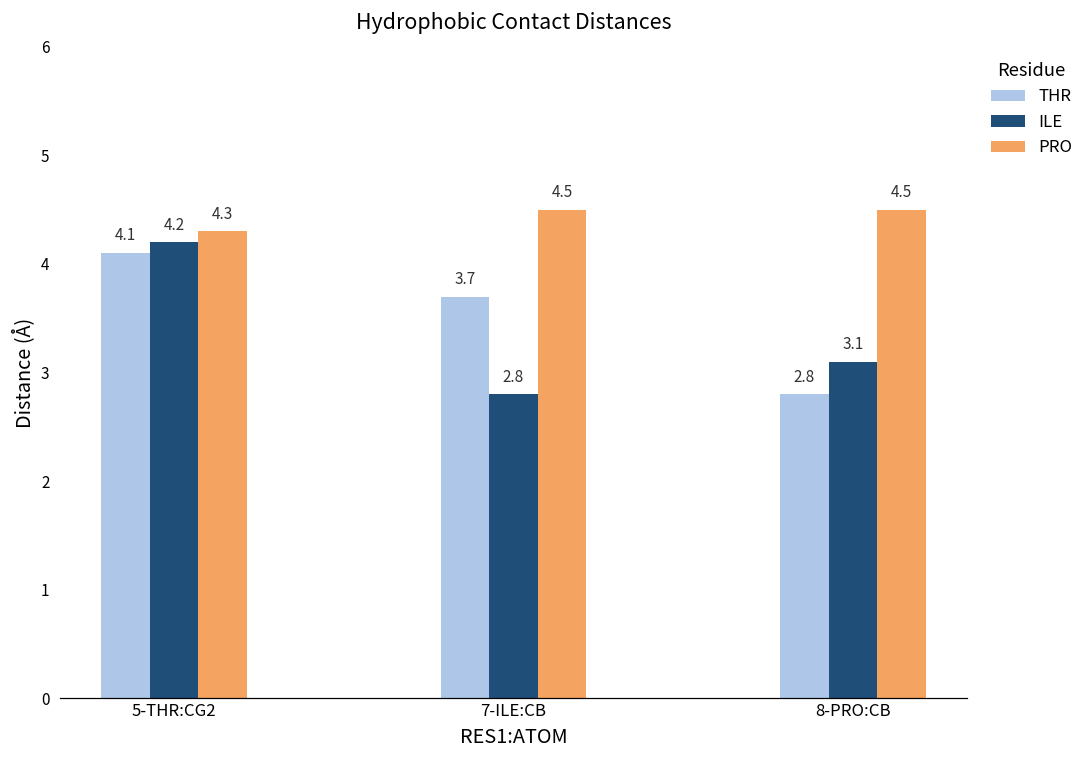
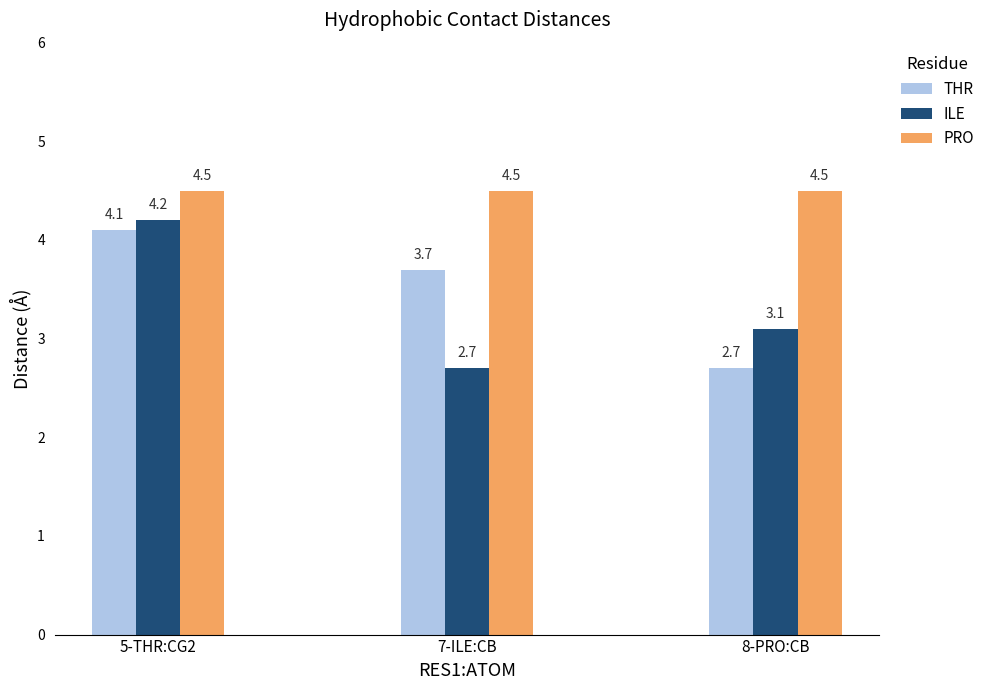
  {
    "THR": {
      "5-THR:CG2": 4.1,
      "7-ILE:CB": 3.7,
-     "8-PRO:CB": 2.8
+     "8-PRO:CB": 2.7
    },
    "ILE": {
      "5-THR:CG2": 4.2,
-     "7-ILE:CB": 2.8,
+     "7-ILE:CB": 2.7,
      "8-PRO:CB": 3.1
    },
    "PRO": {
-     "5-THR:CG2": 4.3,
+     "5-THR:CG2": 4.5,
      "7-ILE:CB": 4.5,
      "8-PRO:CB": 4.5
    }
  }
